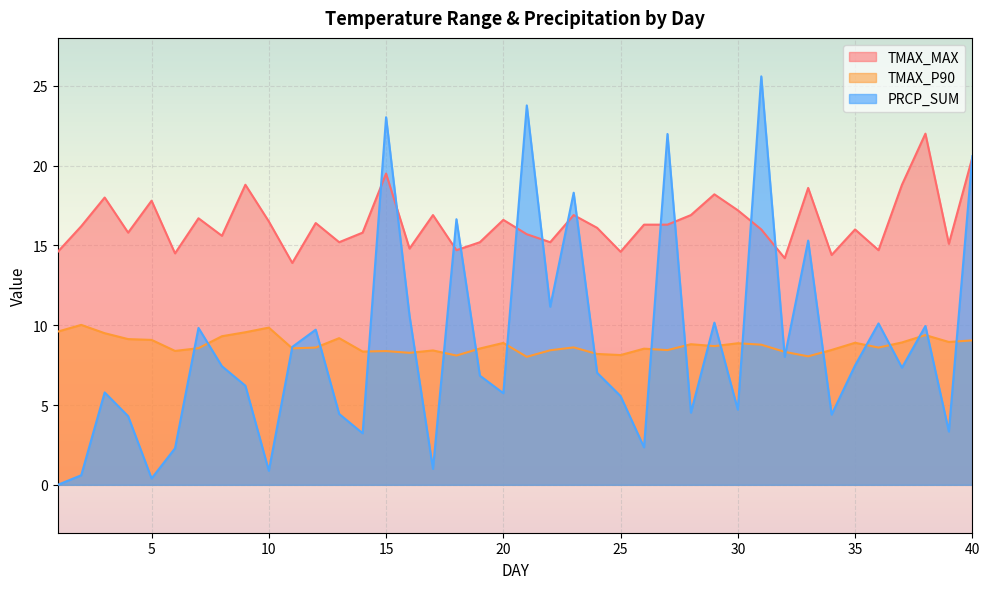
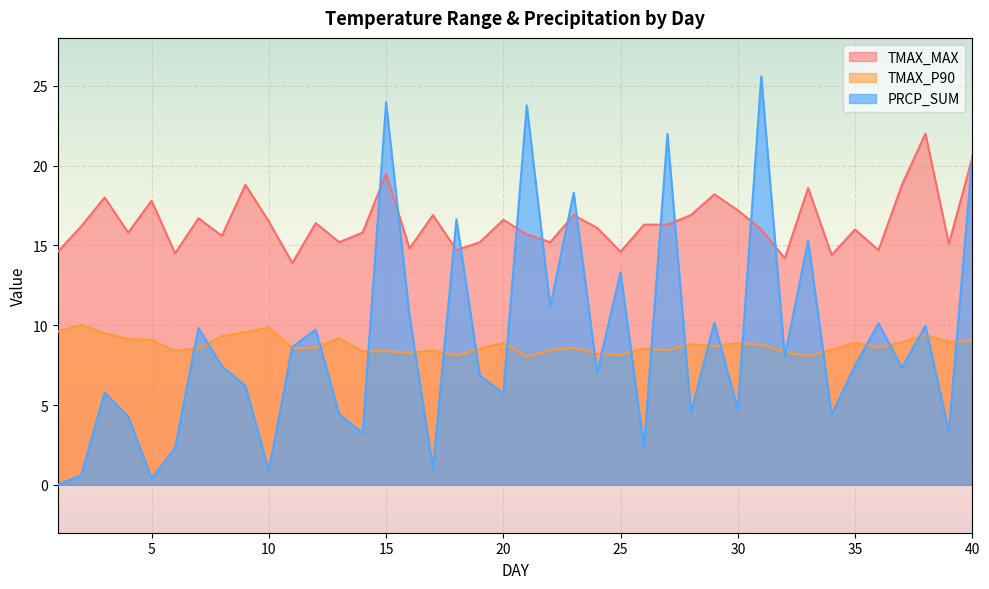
  {
    "PRCP_SUM": {
      "5": 0.4,
      "10": 0.9,
-     "15": 23.0,
+     "15": 24.0,
      "20": 5.7,
-     "25": 5.6,
+     "25": 13.3,
      "30": 4.7,
      "35": 7.5
    }
  }
